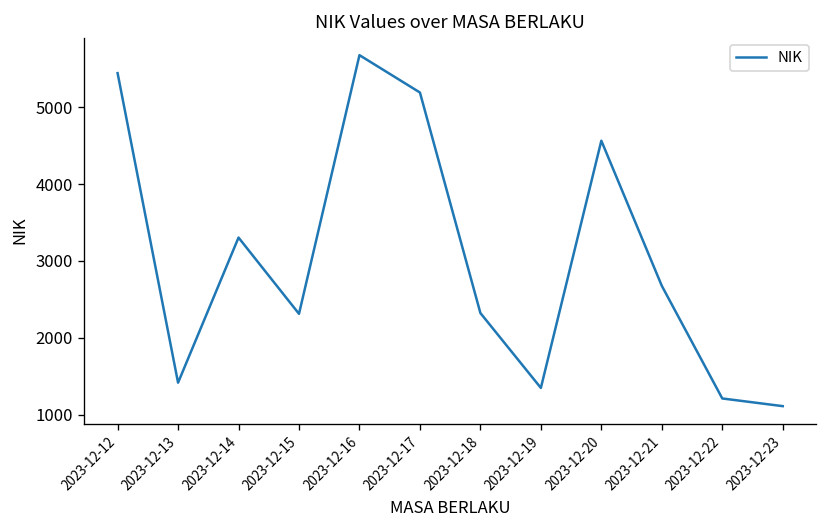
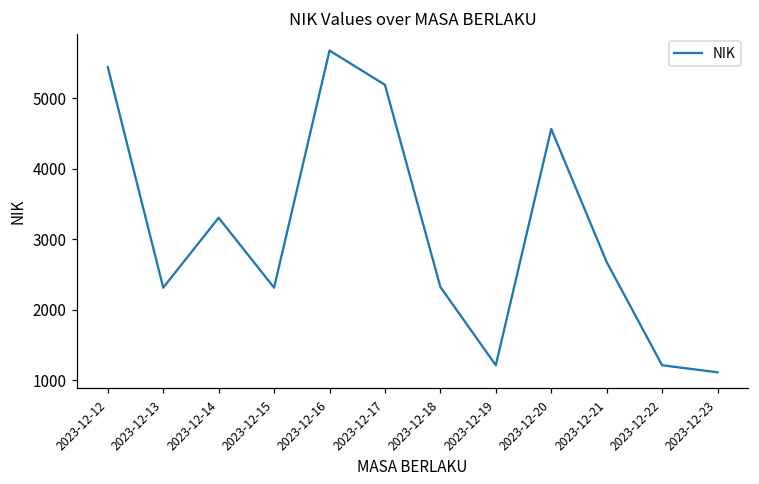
  {
    "2023-12-12": 5400,
-   "2023-12-13": 1400,
+   "2023-12-13": 2300,
    "2023-12-14": 3300,
    "2023-12-15": 2300,
    "2023-12-16": 5700,
    "2023-12-17": 5200,
    "2023-12-18": 2300,
-   "2023-12-19": 1300,
+   "2023-12-19": 1200,
    "2023-12-20": 4600,
    "2023-12-21": 2700,
    "2023-12-22": 1200,
    "2023-12-23": 1100
  }
